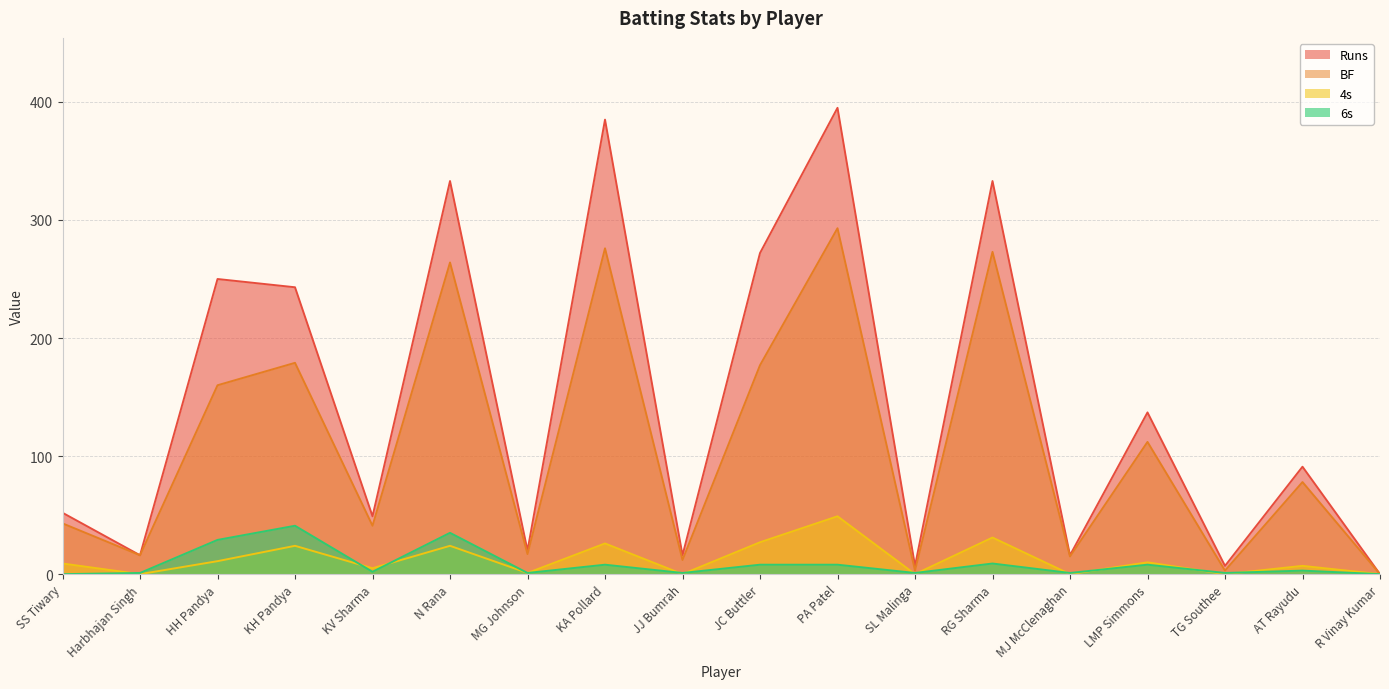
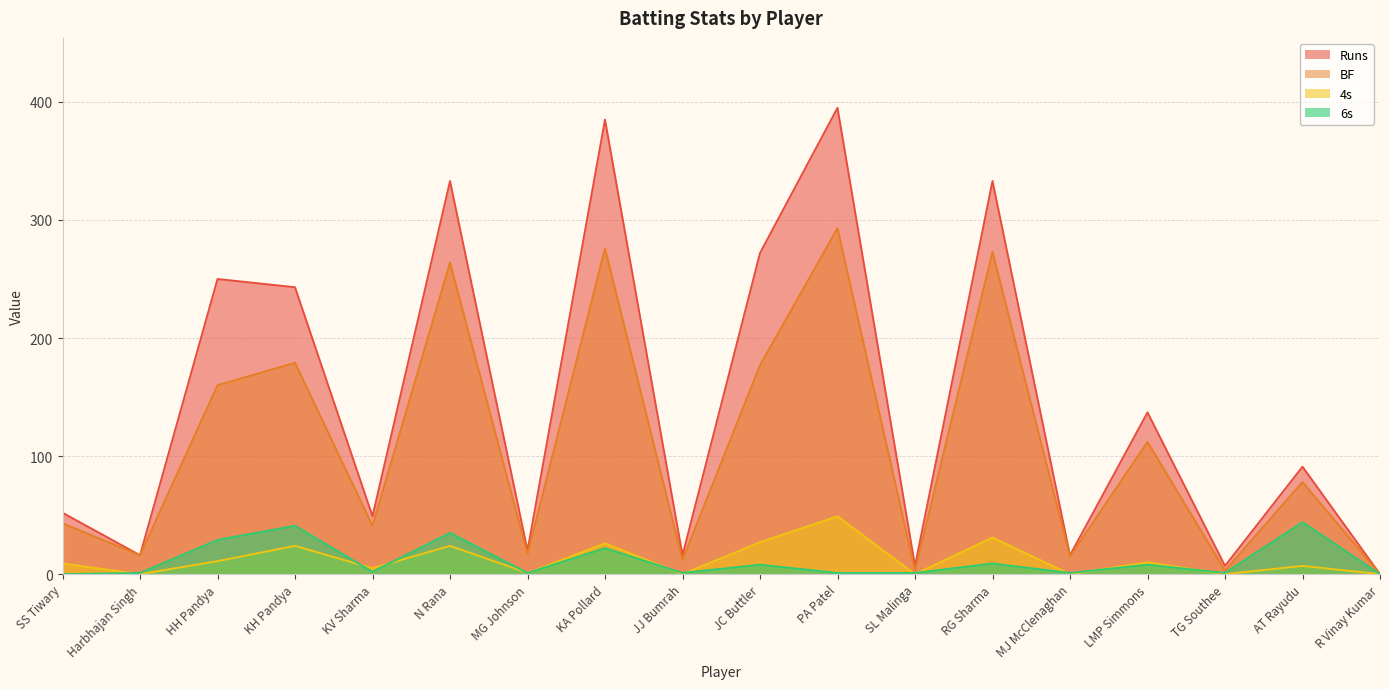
  {
    "6s": {
      "SS Tiwary": 0,
      "HH Pandya": 29,
      "KH Pandya": 41,
      "KV Sharma": 2,
      "N Rana": 35,
-     "KA Pollard": 8,
+     "KA Pollard": 22,
      "JC Buttler": 8,
-     "PA Patel": 8,
+     "PA Patel": 1,
      "RG Sharma": 9,
-     "AT Rayudu": 3
+     "AT Rayudu": 44
    }
  }
